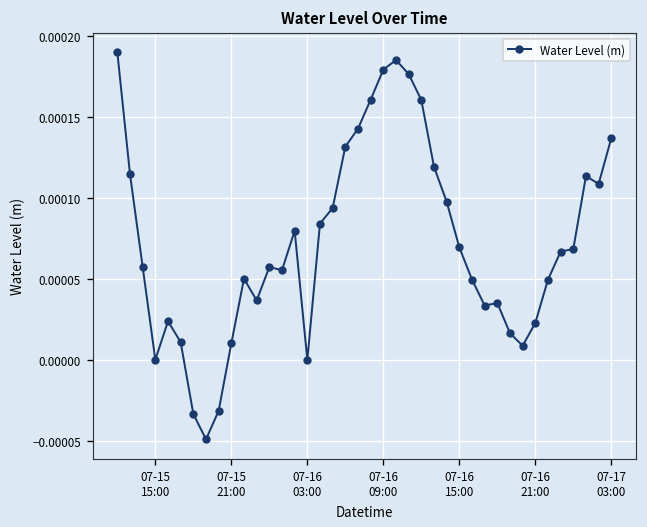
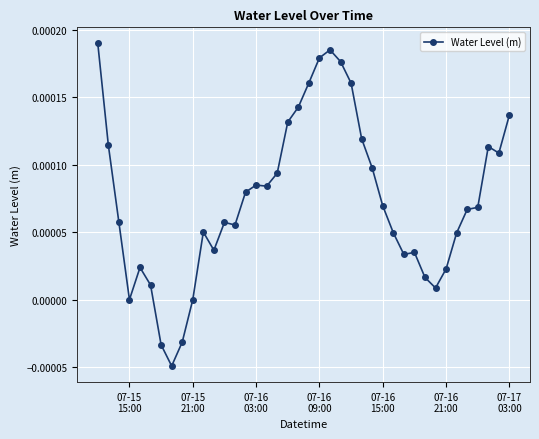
  {
    "07-15 15:00": 0.00000,
-   "07-15 21:00": 0.00001,
-   "07-16 03:00": 0.0000,
+   "07-15 21:00": 0.00000,
+   "07-16 03:00": 0.0001,
    "07-16 09:00": 0.00018,
    "07-16 15:00": 0.00007,
    "07-16 21:00": 0.000023,
    "07-17 03:00": 0.000137
  }
